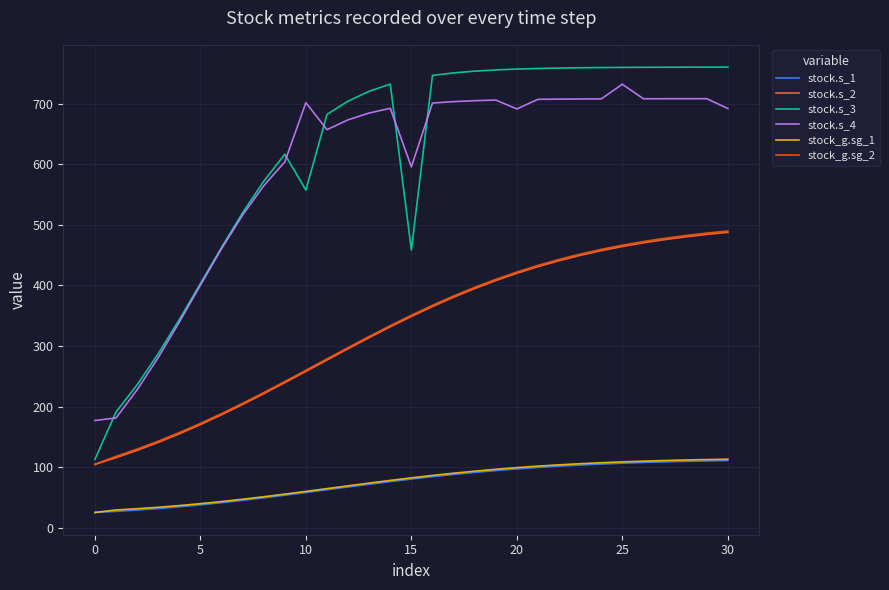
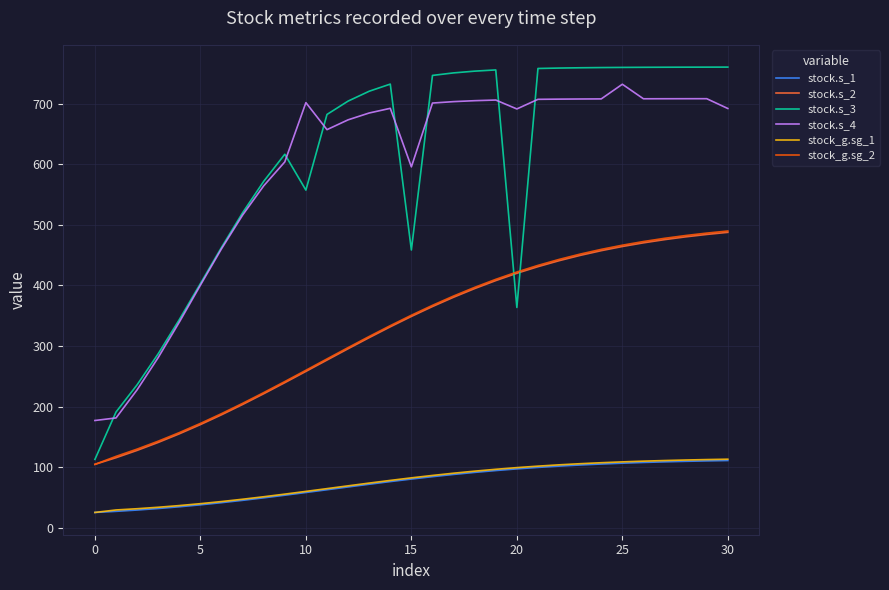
  {
    "stock.s_3": {
      "0": 110,
      "10": 560,
      "15": 460,
-     "20": 760,
+     "20": 360,
      "25": 760,
      "30": 760
    },
    "stock.s_4": {
      "0": 180,
      "10": 700,
      "15": 600,
      "20": 690,
      "25": 730,
      "30": 690
    }
  }
